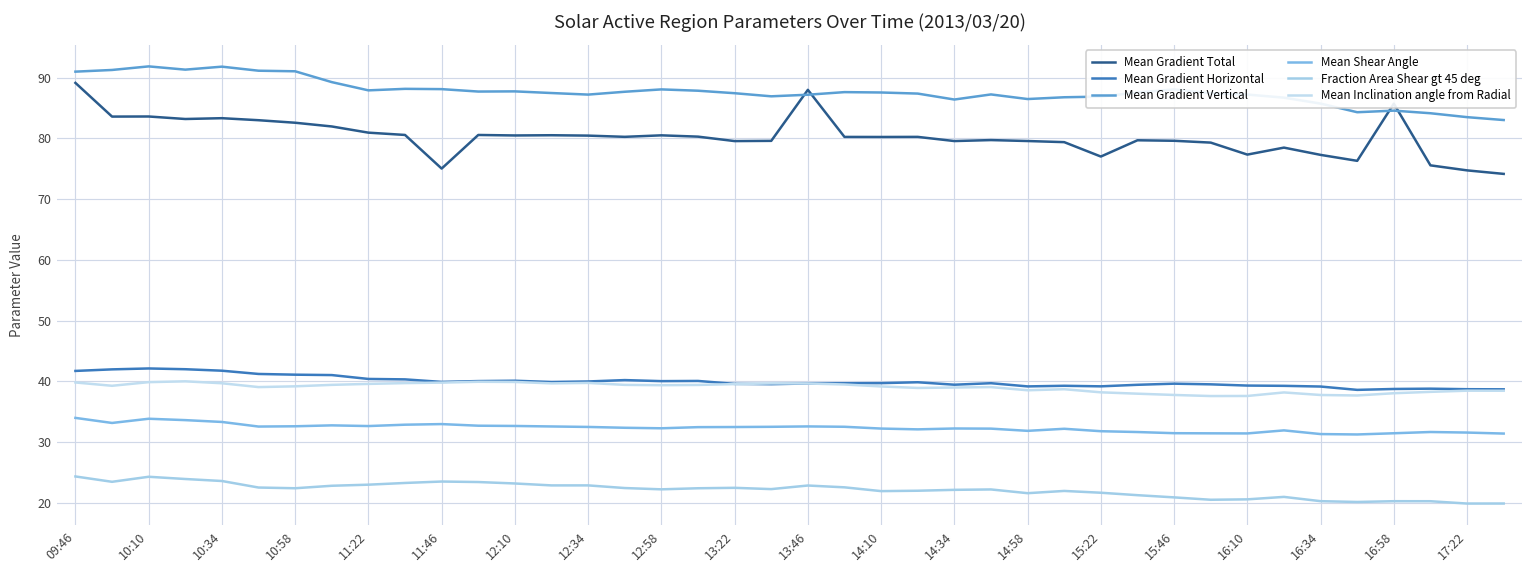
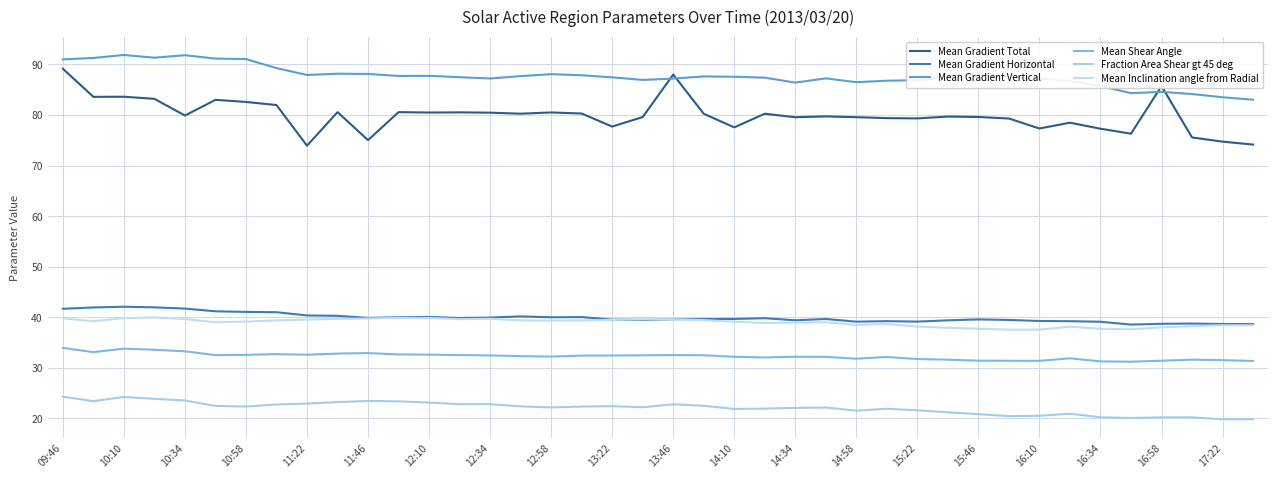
  {
    "Mean Gradient Total": {
      "09:46": 89,
      "10:10": 84,
-     "10:34": 83,
+     "10:34": 80,
      "10:58": 83,
-     "11:22": 81,
+     "11:22": 74,
      "11:46": 75,
      "12:10": 80,
      "12:34": 80,
      "12:58": 81,
-     "13:22": 80,
+     "13:22": 78,
      "13:46": 88,
-     "14:10": 80,
+     "14:10": 78,
      "14:34": 80,
      "14:58": 80,
-     "15:22": 77,
+     "15:22": 79,
      "15:46": 80,
      "16:10": 77,
      "16:34": 77,
      "17:22": 75
    }
  }
